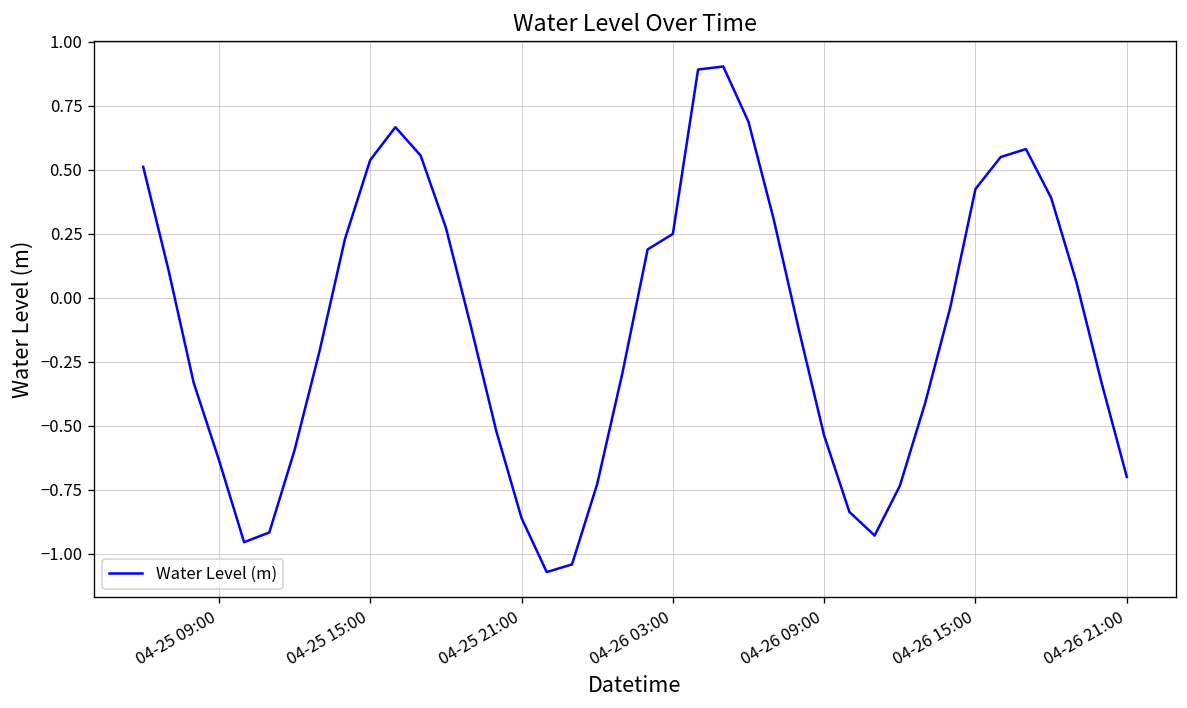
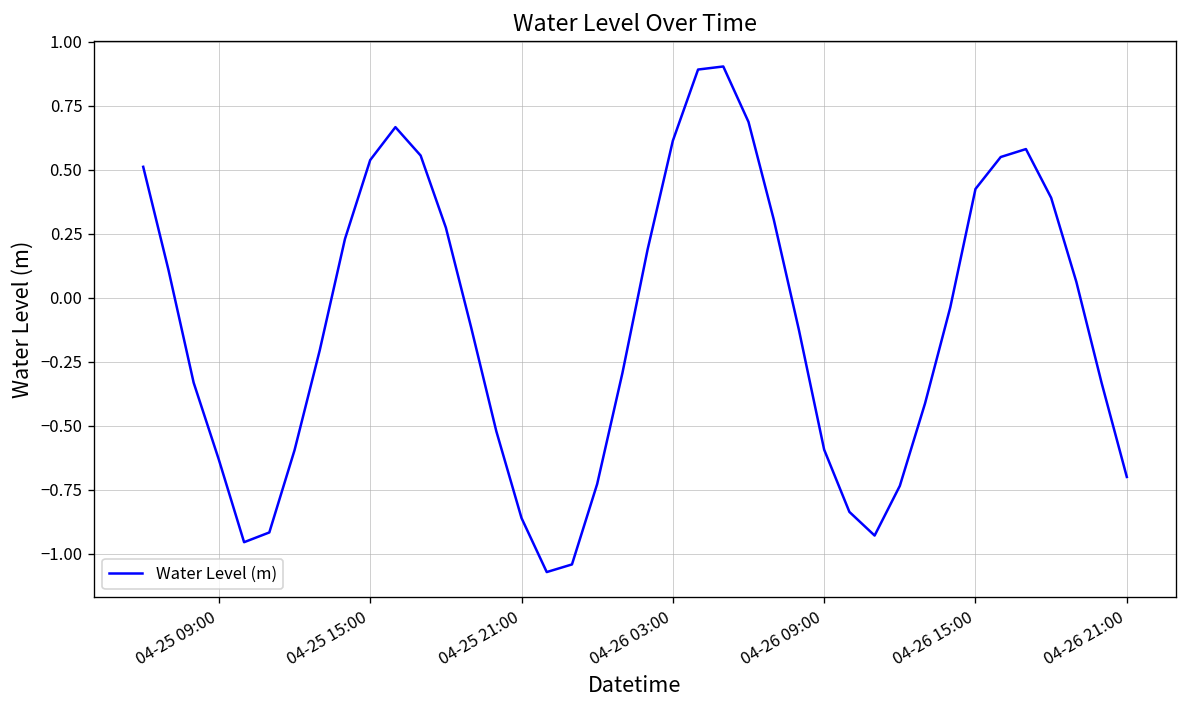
  {
    "04-25 09:00": -0.63,
    "04-25 15:00": 0.54,
    "04-25 21:00": -0.86,
-   "04-26 03:00": 0.25,
-   "04-26 09:00": -0.54,
+   "04-26 03:00": 0.61,
+   "04-26 09:00": -0.59,
    "04-26 15:00": 0.43,
    "04-26 21:00": -0.70
  }
